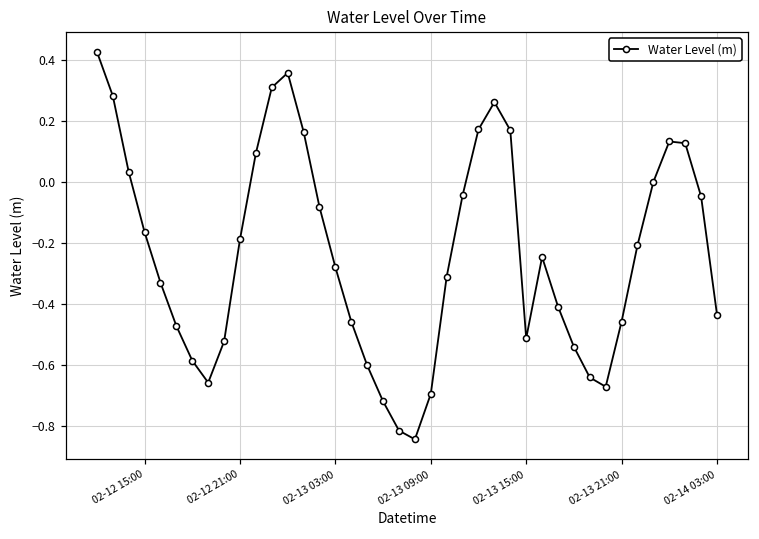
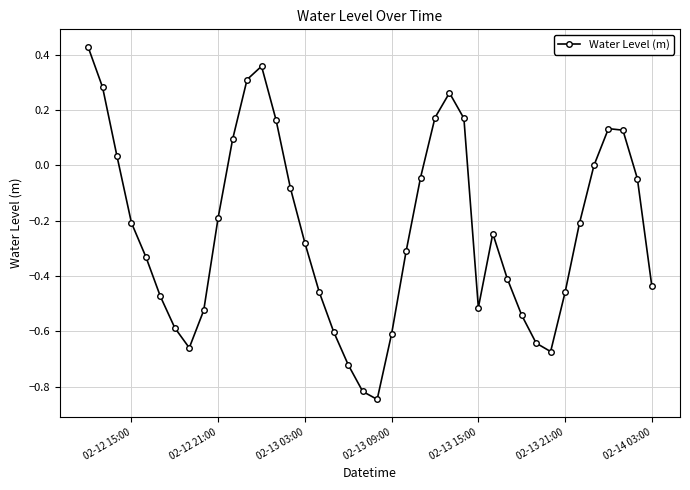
  {
-   "02-12 15:00": -0.17,
+   "02-12 15:00": -0.21,
    "02-12 21:00": -0.19,
    "02-13 03:00": -0.28,
-   "02-13 09:00": -0.70,
+   "02-13 09:00": -0.61,
    "02-13 15:00": -0.51,
    "02-13 21:00": -0.46,
    "02-14 03:00": -0.44
  }
